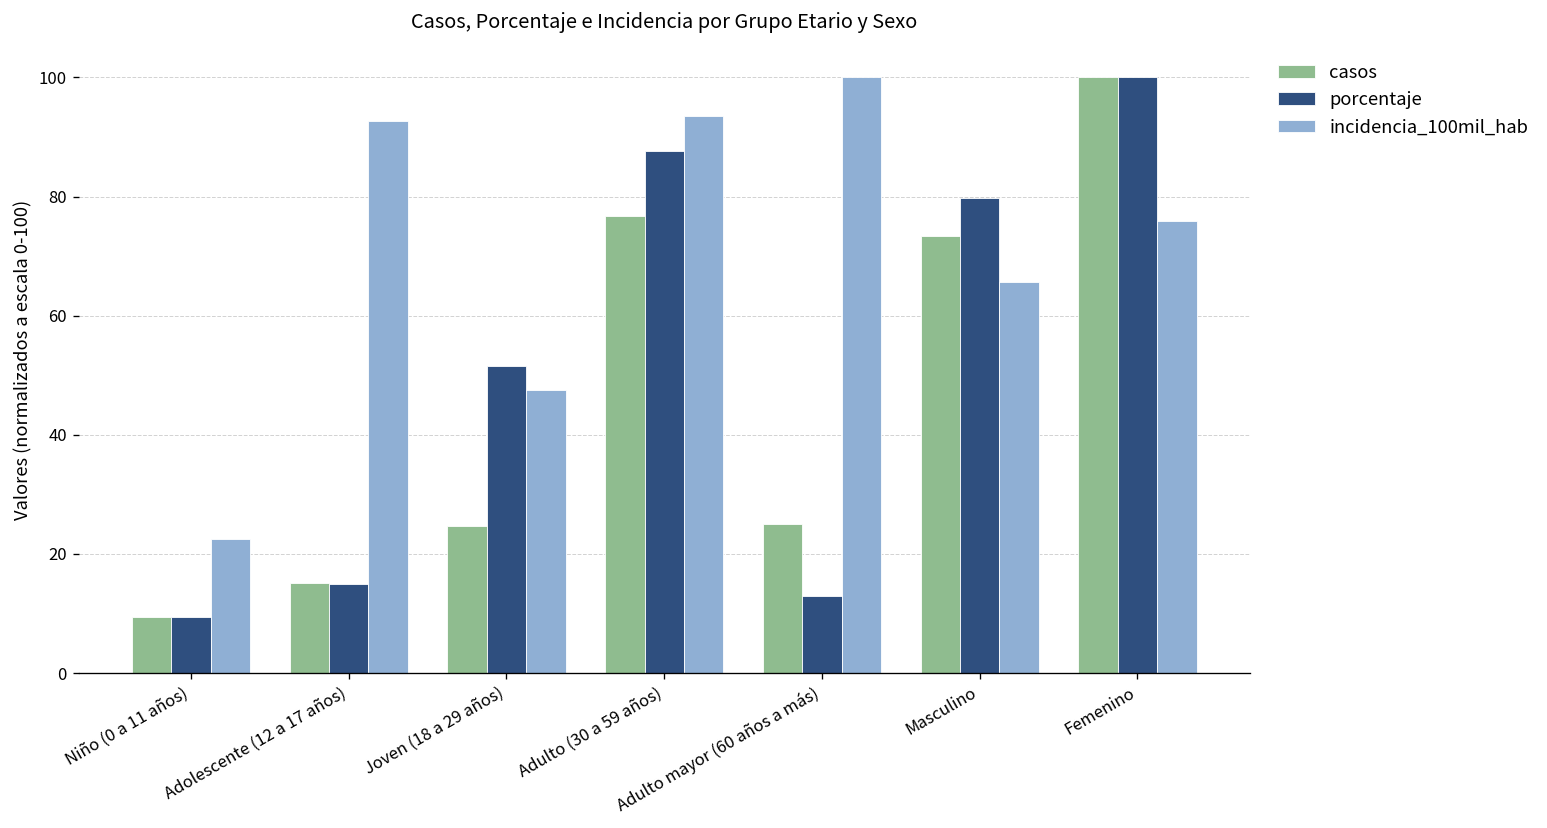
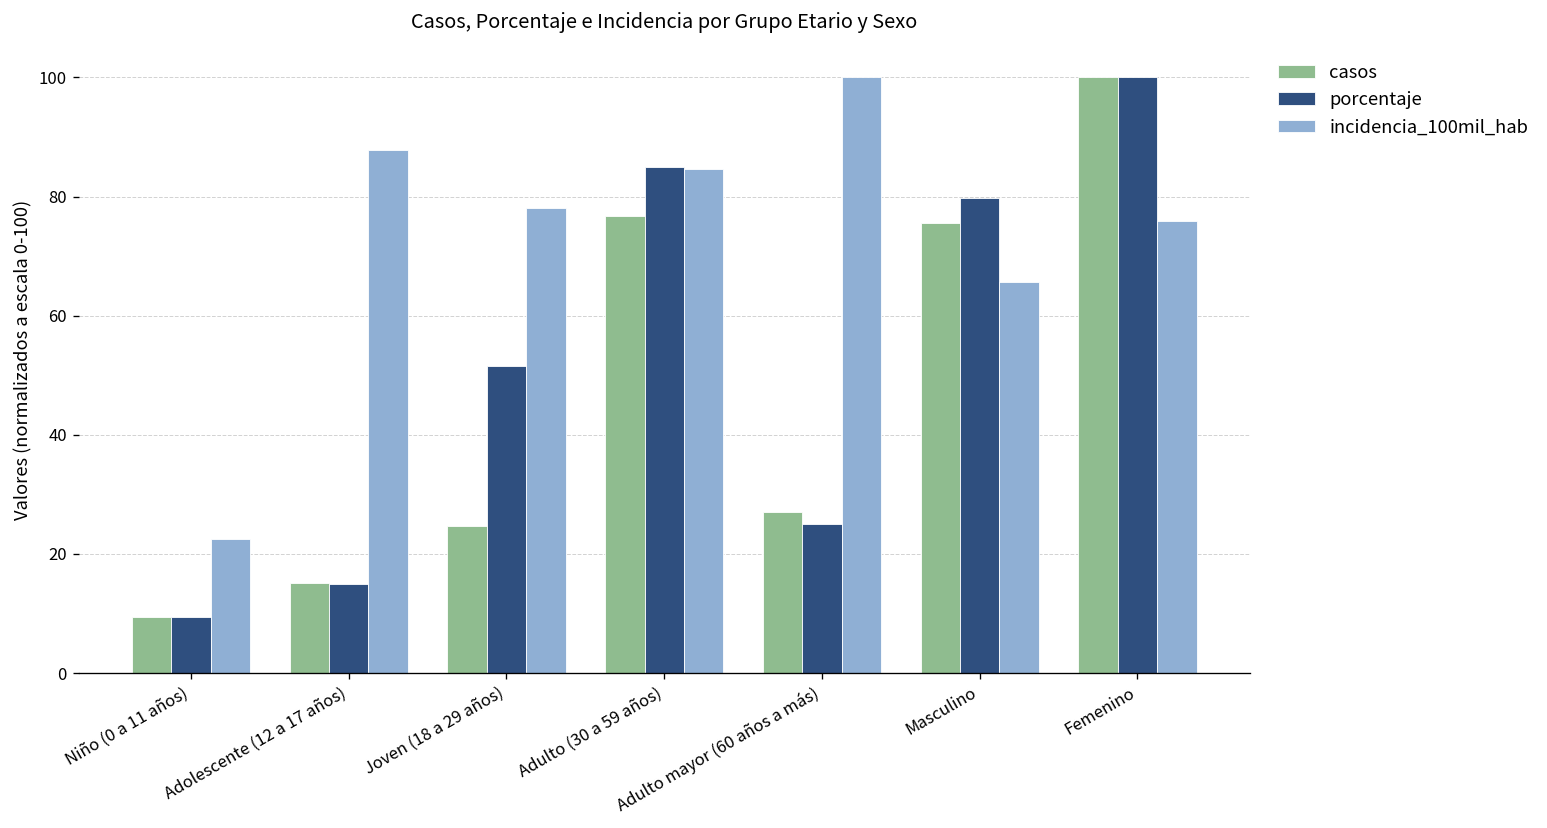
  {
    "casos": {
      "Niño (0 a 11 años)": 9,
      "Adolescente (12 a 17 años)": 15,
      "Joven (18 a 29 años)": 25,
      "Adulto (30 a 59 años)": 77,
-     "Adulto mayor (60 años a más)": 25,
-     "Masculino": 73,
+     "Adulto mayor (60 años a más)": 27,
+     "Masculino": 76,
      "Femenino": 100
    },
    "porcentaje": {
      "Niño (0 a 11 años)": 9,
      "Adolescente (12 a 17 años)": 15,
      "Joven (18 a 29 años)": 52,
-     "Adulto (30 a 59 años)": 88,
-     "Adulto mayor (60 años a más)": 13,
+     "Adulto (30 a 59 años)": 85,
+     "Adulto mayor (60 años a más)": 25,
      "Masculino": 80,
      "Femenino": 100
    },
    "incidencia_100mil_hab": {
      "Niño (0 a 11 años)": 22,
-     "Adolescente (12 a 17 años)": 93,
-     "Joven (18 a 29 años)": 47,
-     "Adulto (30 a 59 años)": 94,
+     "Adolescente (12 a 17 años)": 88,
+     "Joven (18 a 29 años)": 78,
+     "Adulto (30 a 59 años)": 85,
      "Adulto mayor (60 años a más)": 100,
      "Masculino": 66,
      "Femenino": 76
    }
  }
